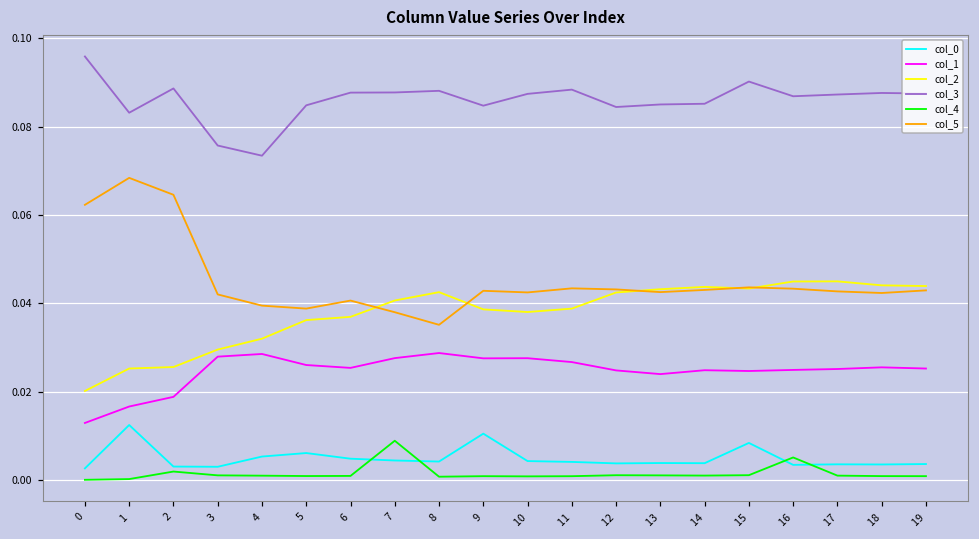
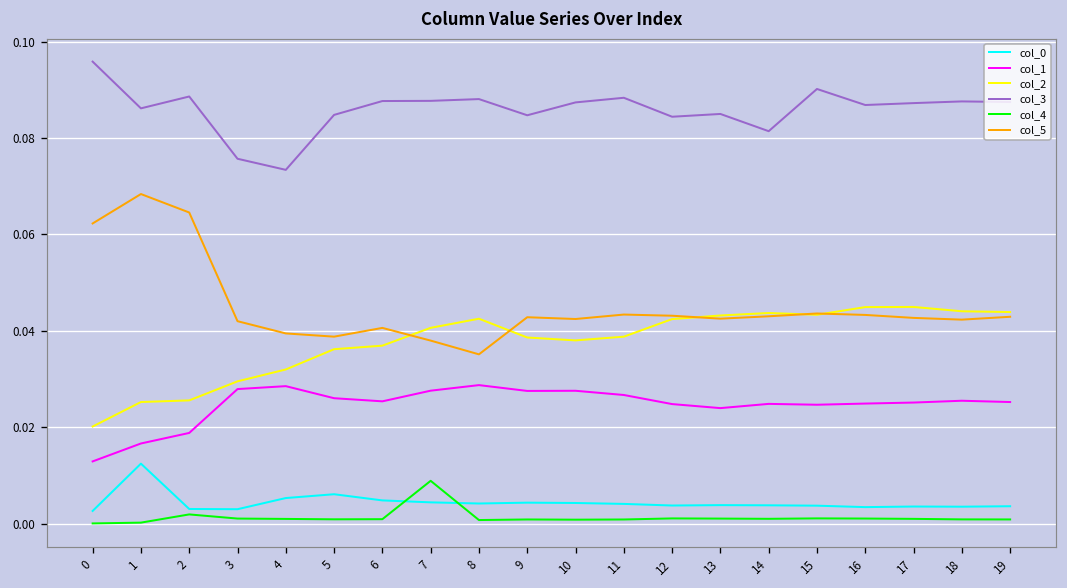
  {
    "col_0": {
      "0": 0.003,
      "1": 0.012,
      "2": 0.003,
      "3": 0.003,
      "4": 0.005,
      "5": 0.006,
      "6": 0.005,
      "7": 0.004,
      "8": 0.004,
-     "9": 0.010,
+     "9": 0.004,
      "10": 0.004,
      "11": 0.004,
      "12": 0.004,
      "13": 0.004,
      "14": 0.004,
-     "15": 0.008,
+     "15": 0.004,
      "16": 0.003,
      "17": 0.004,
      "18": 0.003,
      "19": 0.004
    },
    "col_1": {
      "0": 0.013,
      "1": 0.017,
      "2": 0.019,
      "3": 0.028,
      "4": 0.029,
      "5": 0.026,
      "6": 0.025,
      "7": 0.028,
      "8": 0.029,
      "9": 0.028,
      "10": 0.028,
      "11": 0.027,
      "12": 0.025,
      "13": 0.024,
      "14": 0.025,
      "15": 0.025,
      "16": 0.025,
      "17": 0.025,
      "18": 0.025,
      "19": 0.025
    },
    "col_2": {
      "0": 0.020,
      "1": 0.025,
      "2": 0.026,
      "3": 0.030,
      "4": 0.032,
      "5": 0.036,
      "6": 0.037,
      "7": 0.041,
      "8": 0.043,
      "9": 0.039,
      "10": 0.038,
      "11": 0.039,
      "12": 0.042,
      "13": 0.043,
      "14": 0.044,
      "16": 0.045,
      "17": 0.045,
      "18": 0.044,
      "19": 0.044
    },
    "col_3": {
      "0": 0.096,
-     "1": 0.083,
+     "1": 0.086,
      "2": 0.089,
      "3": 0.076,
      "4": 0.073,
      "5": 0.085,
      "6": 0.088,
      "7": 0.088,
      "8": 0.088,
      "9": 0.085,
      "10": 0.087,
      "11": 0.088,
      "12": 0.084,
      "13": 0.085,
-     "14": 0.085,
+     "14": 0.081,
      "15": 0.090,
      "16": 0.087,
      "17": 0.087,
      "18": 0.088
    },
    "col_4": {
      "0": 0.000,
      "1": 0.000,
      "2": 0.002,
      "3": 0.001,
      "4": 0.001,
      "5": 0.001,
      "6": 0.001,
      "7": 0.009,
      "8": 0.001,
      "9": 0.001,
      "10": 0.001,
      "11": 0.001,
      "12": 0.001,
      "13": 0.001,
      "14": 0.001,
      "15": 0.001,
-     "16": 0.005,
+     "16": 0.001,
      "17": 0.001,
      "18": 0.001,
      "19": 0.001
    },
    "col_5": {
      "0": 0.062,
      "1": 0.068,
      "2": 0.065,
      "3": 0.042,
      "4": 0.039,
      "5": 0.039,
      "6": 0.041,
      "7": 0.038,
      "8": 0.035,
      "9": 0.043,
      "10": 0.042,
      "11": 0.043,
      "12": 0.043,
      "13": 0.043,
      "14": 0.043,
      "16": 0.043,
      "17": 0.043,
      "18": 0.042,
      "19": 0.043
    }
  }
